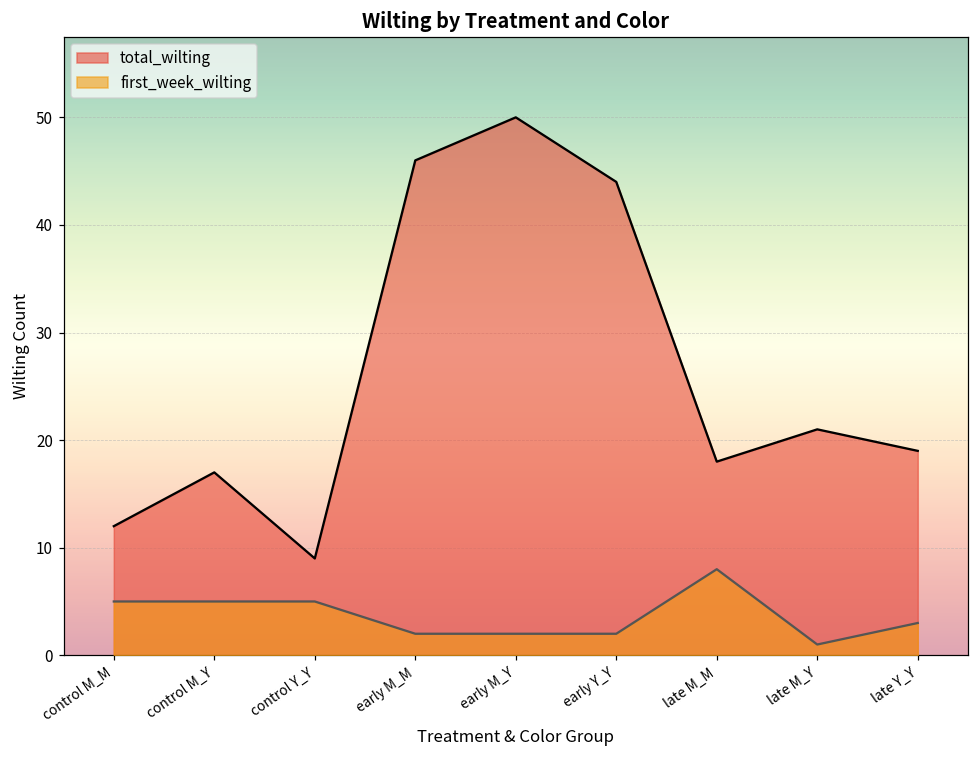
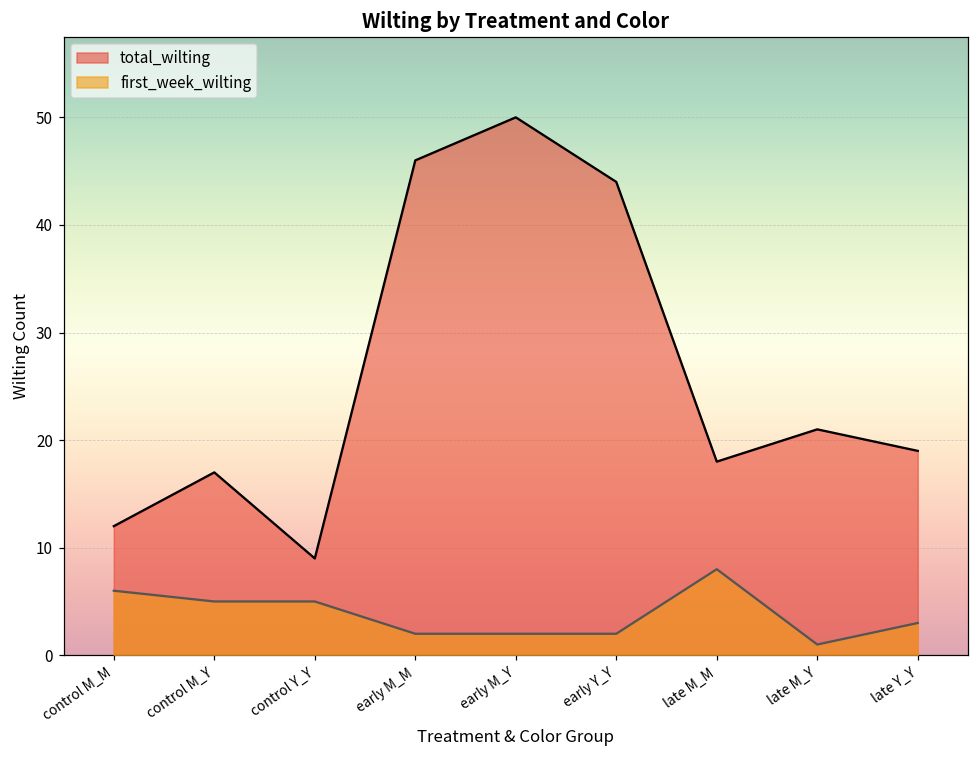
  {
    "total_wilting": {
      "control M_M": 12,
      "control M_Y": 17,
      "control Y_Y": 9,
      "early M_M": 46,
      "early M_Y": 50,
      "early Y_Y": 44,
      "late M_M": 18,
      "late M_Y": 21,
      "late Y_Y": 19
    },
    "first_week_wilting": {
-     "control M_M": 5,
+     "control M_M": 6,
      "control M_Y": 5,
      "control Y_Y": 5,
      "early M_M": 2,
      "early M_Y": 2,
      "early Y_Y": 2,
      "late M_M": 8,
      "late M_Y": 1,
      "late Y_Y": 3
    }
  }
